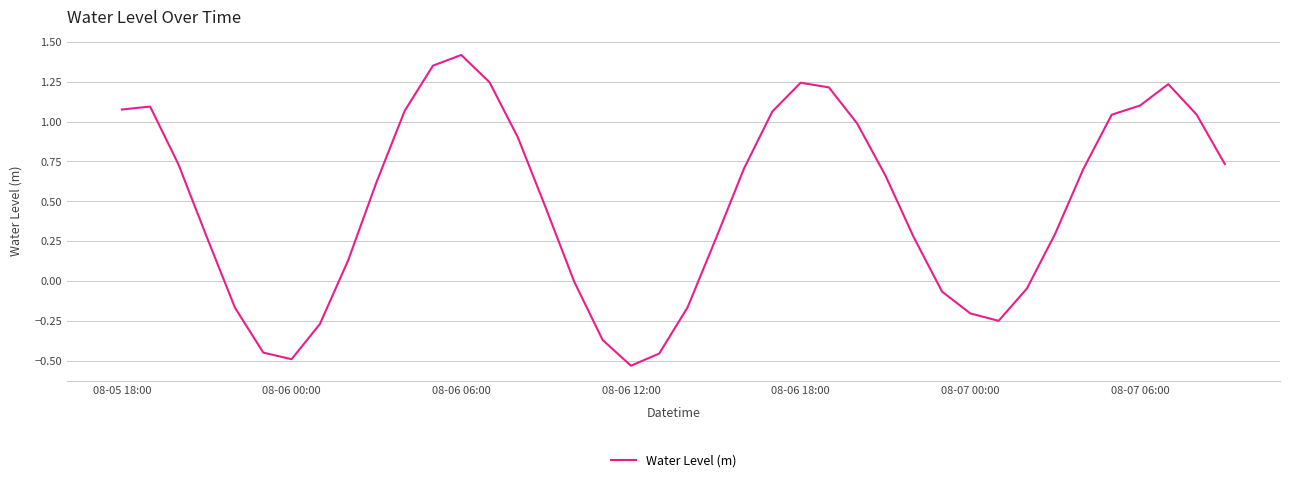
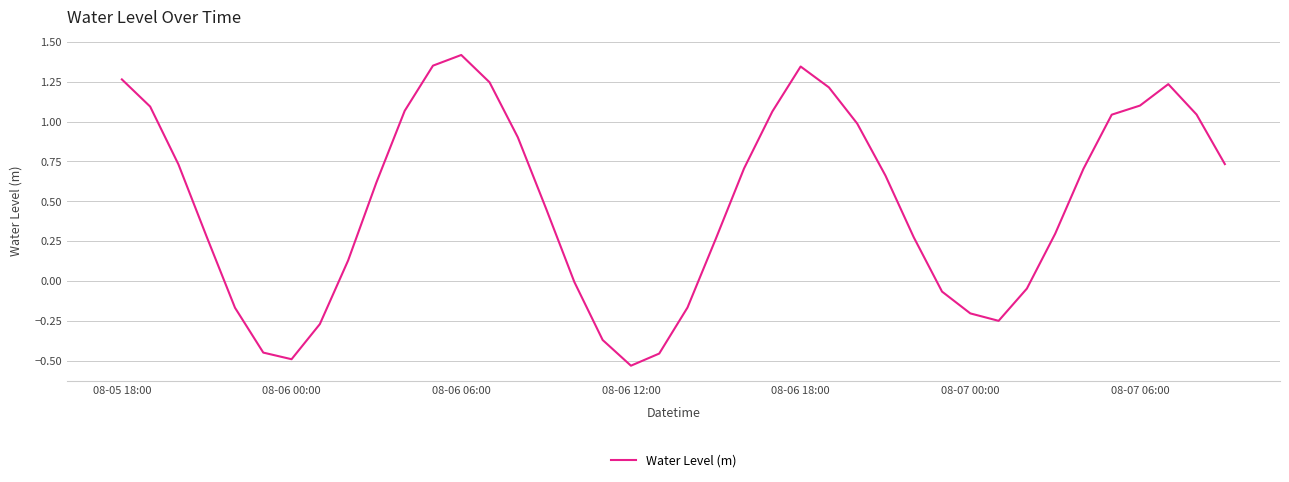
  {
-   "08-05 18:00": 1.08,
+   "08-05 18:00": 1.27,
    "08-06 00:00": -0.49,
    "08-06 06:00": 1.42,
    "08-06 12:00": -0.53,
-   "08-06 18:00": 1.24,
+   "08-06 18:00": 1.35,
    "08-07 00:00": -0.20,
    "08-07 06:00": 1.10
  }
